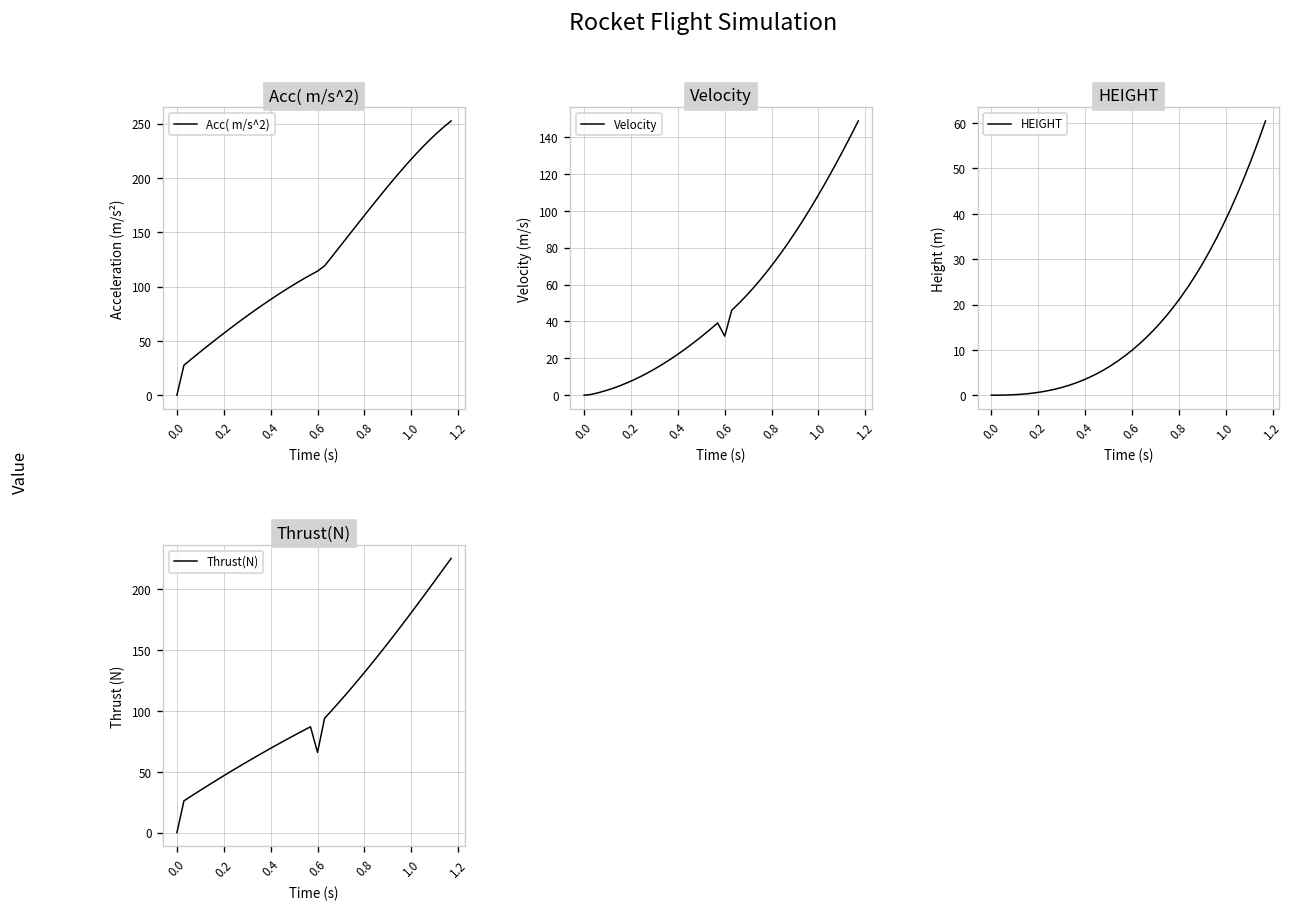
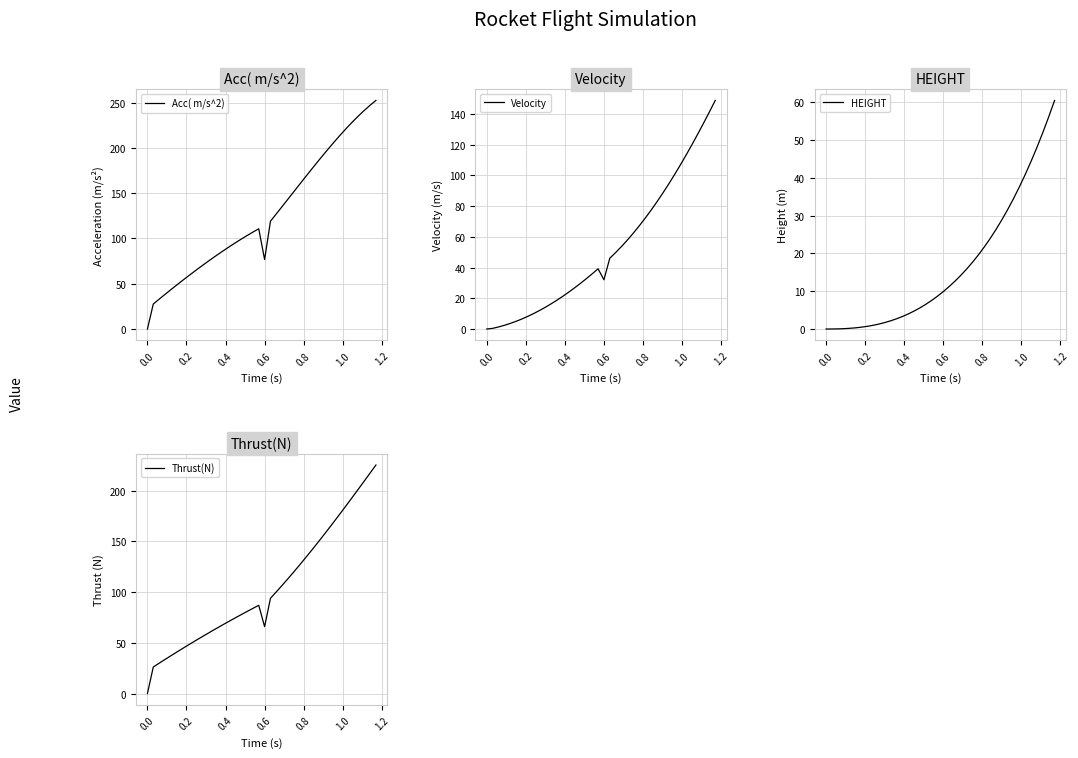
  {
    "Acc( m/s^2)": {
      "0.0": 0,
-     "0.6": 110
+     "0.6": 80
    },
    "Velocity": {
      "0.0": 0,
      "0.6": 32
    },
    "HEIGHT": {
      "0.0": 0,
      "0.6": 10
    },
    "Thrust(N)": {
      "0.0": 0,
      "0.6": 66
    }
  }
